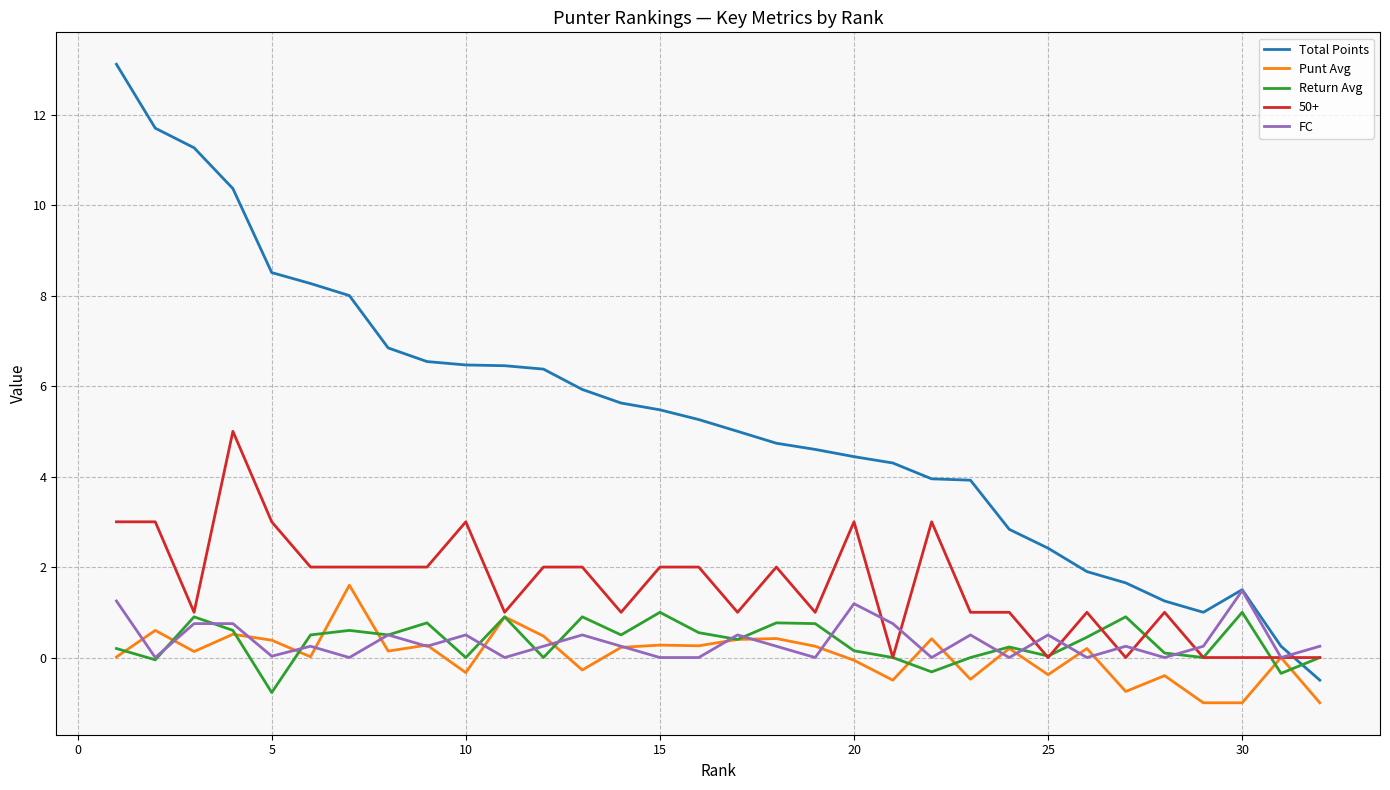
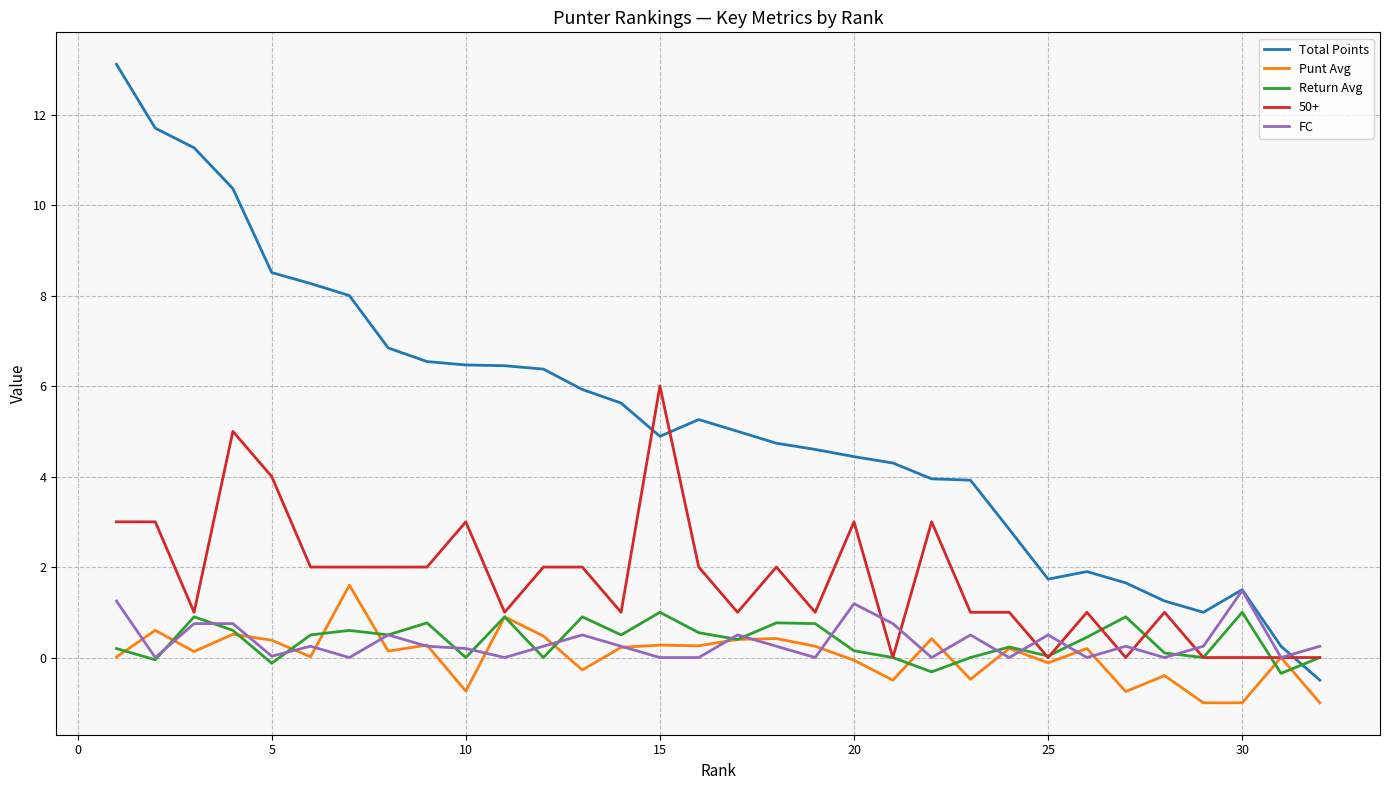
  {
    "Total Points": {
      "5": 8.5,
      "10": 6.5,
-     "15": 5.5,
+     "15": 4.9,
      "20": 4.4,
-     "25": 2.4
+     "25": 1.7
    },
    "Punt Avg": {
      "5": 0.4,
-     "10": -0.3,
+     "10": -0.7,
      "15": 0.3,
      "20": -0.1,
-     "25": -0.4,
+     "25": -0.1,
      "30": -1.0
    },
    "Return Avg": {
-     "5": -0.8,
+     "5": -0.1,
      "10": 0.0,
      "15": 1.0,
      "20": 0.2,
      "30": 1.0
    },
    "50+": {
-     "5": 3,
+     "5": 4,
      "10": 3,
-     "15": 2,
+     "15": 6,
      "20": 3,
      "30": 0
    },
    "FC": {
      "5": 0.0,
-     "10": 0.5,
+     "10": 0.2,
      "15": 0.0,
      "20": 1.2,
      "25": 0.5
    }
  }
